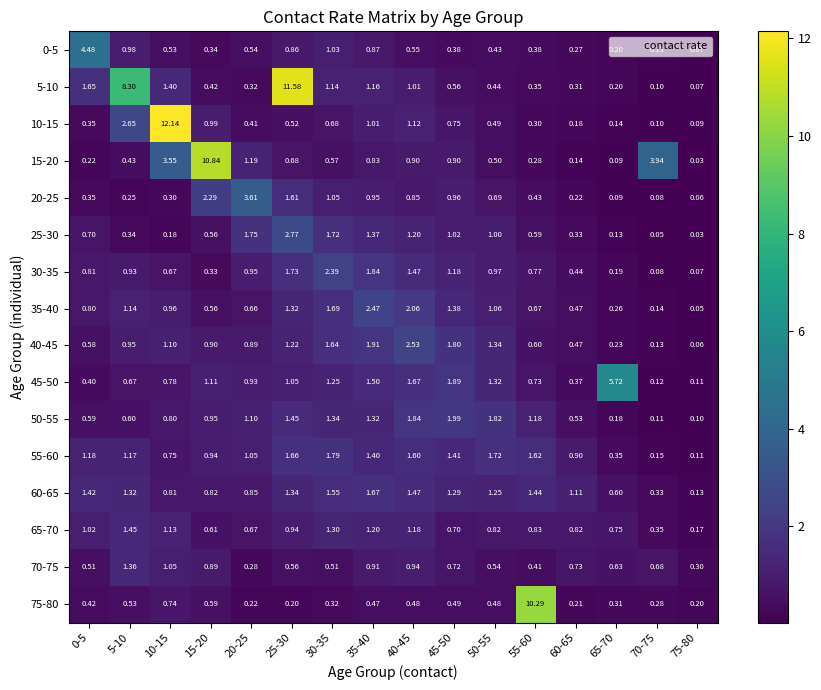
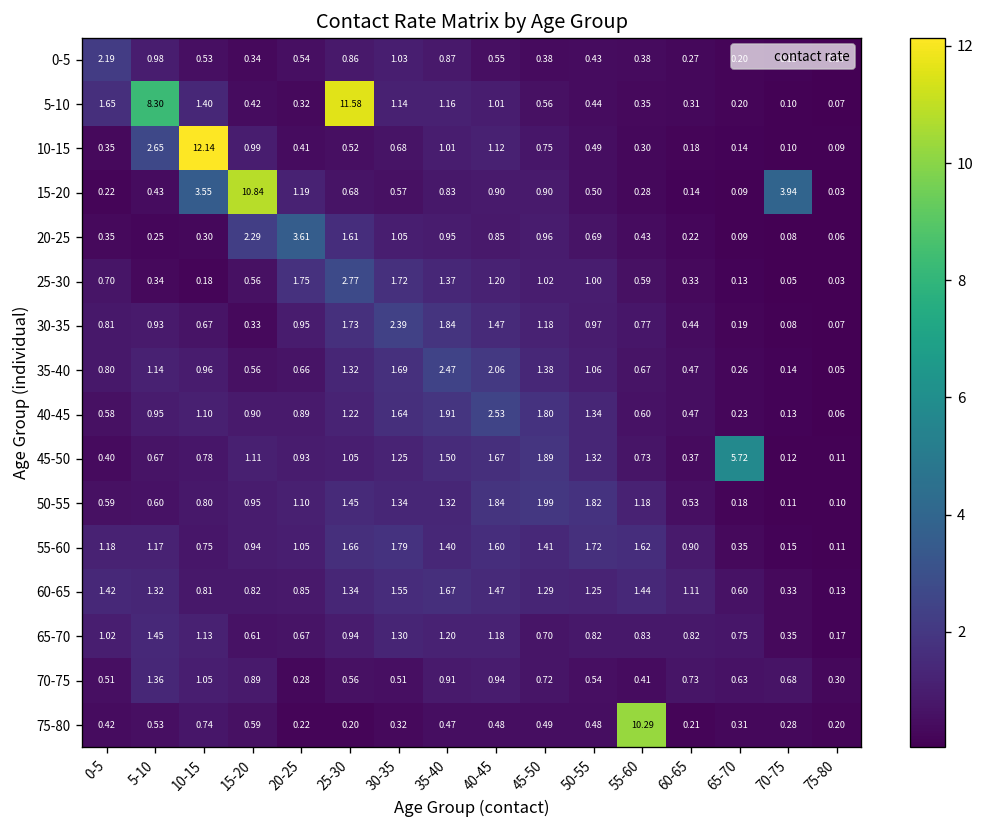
  {
    "0-5": {
-     "0-5": 4.48,
+     "0-5": 2.19,
      "5-10": 0.98,
      "10-15": 0.53,
      "15-20": 0.34,
      "20-25": 0.54,
      "25-30": 0.86,
      "30-35": 1.03,
      "35-40": 0.87,
      "40-45": 0.55,
      "45-50": 0.38,
      "50-55": 0.43,
      "55-60": 0.38,
      "60-65": 0.27
    }
  }
